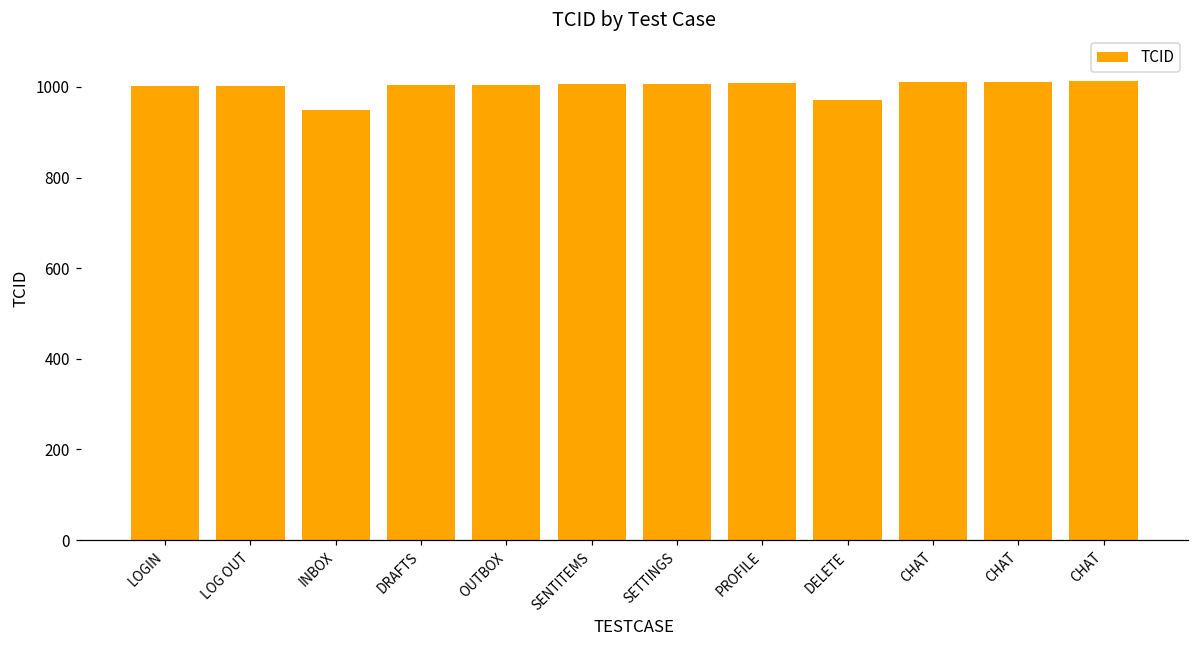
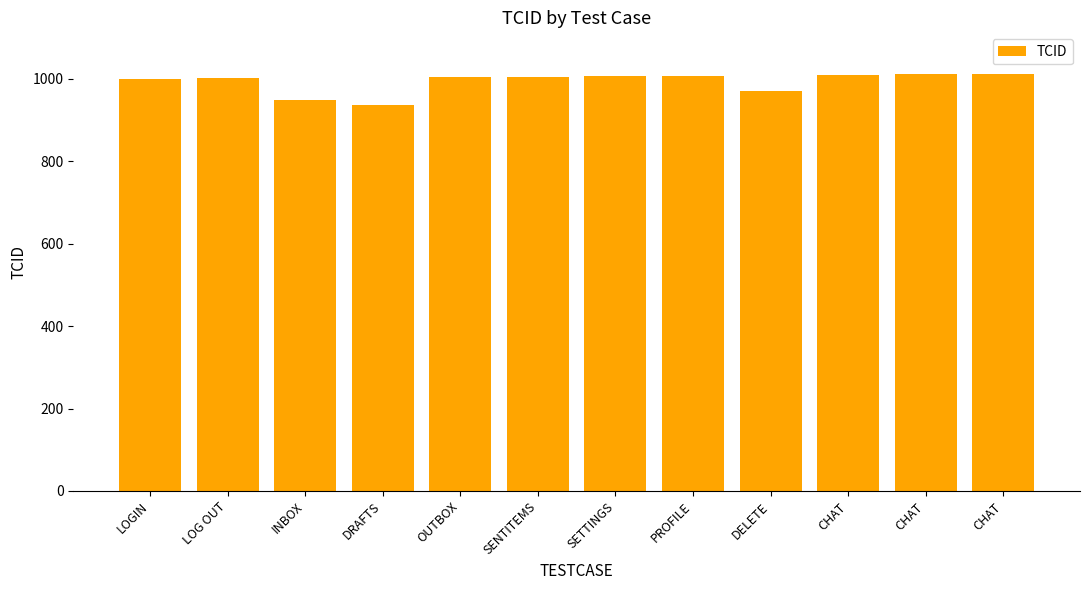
  {
    "LOGIN": 1000,
    "LOG OUT": 1000,
    "INBOX": 950,
-   "DRAFTS": 1000,
+   "DRAFTS": 940,
    "OUTBOX": 1010,
    "SENTITEMS": 1010,
    "SETTINGS": 1010,
    "PROFILE": 1010,
    "DELETE": 970
  }
